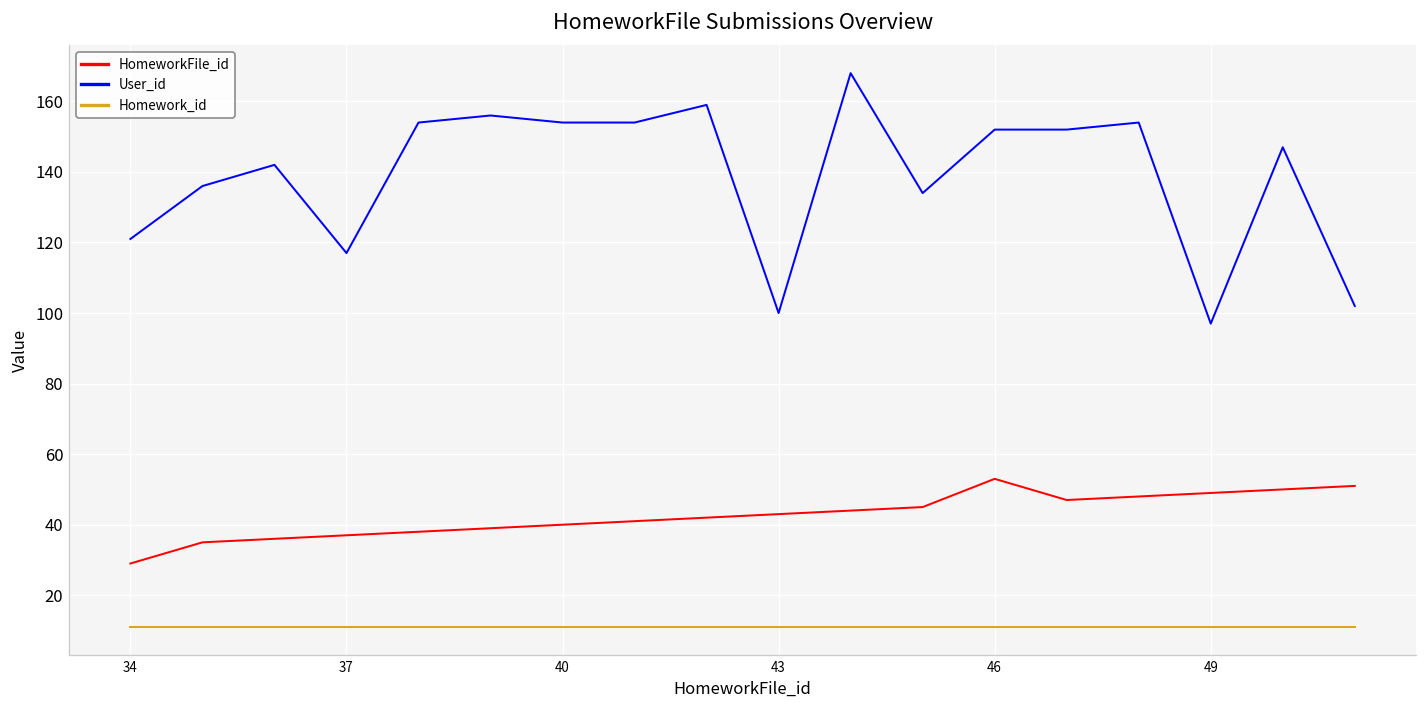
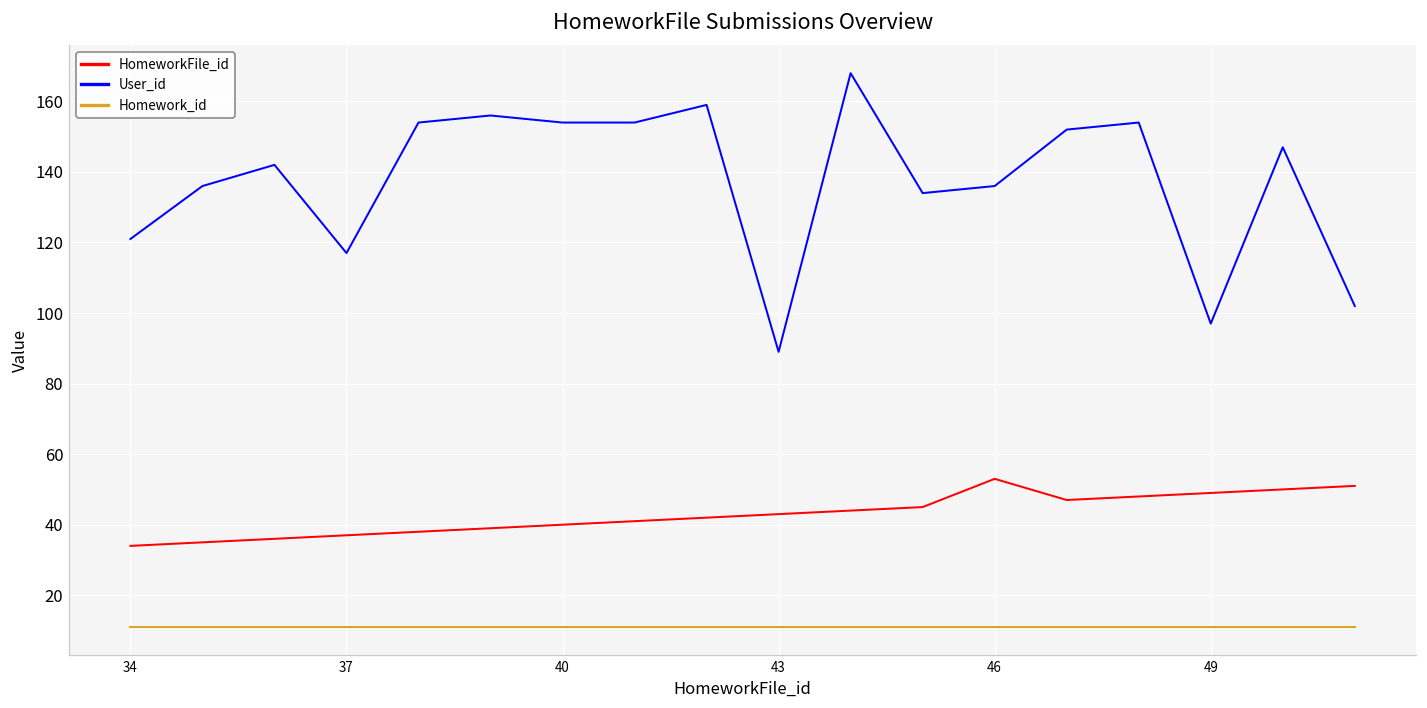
  {
    "HomeworkFile_id": {
-     "34": 29,
+     "34": 34,
      "37": 37,
      "40": 40,
      "43": 43,
      "46": 53,
      "49": 49
    },
    "User_id": {
      "34": 121,
      "37": 117,
      "40": 154,
-     "43": 100,
-     "46": 152,
+     "43": 89,
+     "46": 136,
      "49": 97
    },
    "Homework_id": {
      "34": 11,
      "37": 11,
      "40": 11,
      "43": 11,
      "46": 11,
      "49": 11
    }
  }
